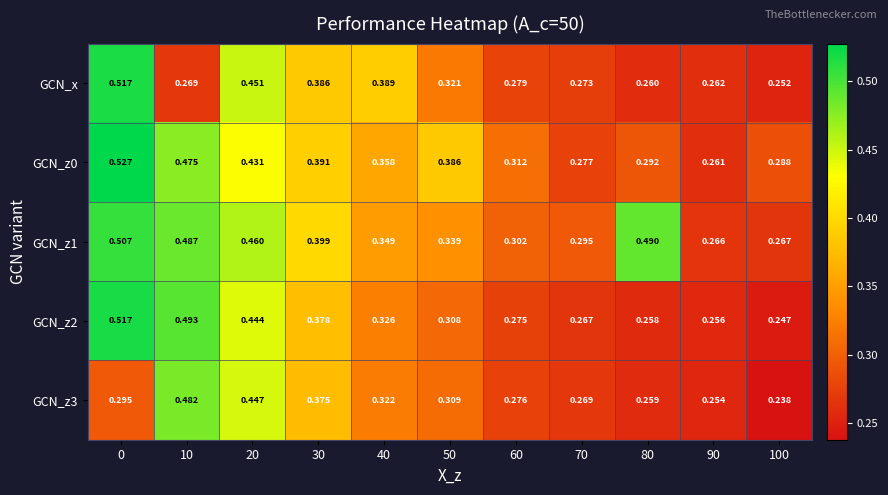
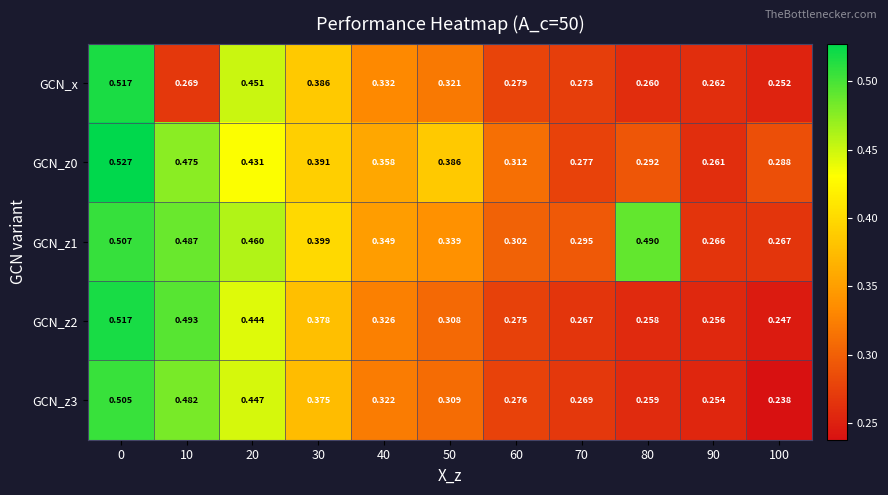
  {
    "GCN_x": {
      "0": 0.517,
      "10": 0.269,
      "20": 0.451,
      "30": 0.386,
-     "40": 0.389,
+     "40": 0.332,
      "50": 0.321,
      "60": 0.279,
      "70": 0.273,
      "80": 0.260,
      "90": 0.262,
      "100": 0.252
    },
    "GCN_z0": {
      "0": 0.527,
      "10": 0.475,
      "20": 0.431,
      "30": 0.391,
      "40": 0.358,
      "50": 0.386,
      "60": 0.312,
      "70": 0.277,
      "80": 0.292,
      "90": 0.261,
      "100": 0.288
    },
    "GCN_z1": {
      "0": 0.507,
      "10": 0.487,
      "20": 0.460,
      "30": 0.399,
      "40": 0.349,
      "50": 0.339,
      "60": 0.302,
      "70": 0.295,
      "80": 0.490,
      "90": 0.266,
      "100": 0.267
    },
    "GCN_z2": {
      "0": 0.517,
      "10": 0.493,
      "20": 0.444,
      "30": 0.378,
      "40": 0.326,
      "50": 0.308,
      "60": 0.275,
      "70": 0.267,
      "80": 0.258,
      "90": 0.256,
      "100": 0.247
    },
    "GCN_z3": {
-     "0": 0.295,
+     "0": 0.505,
      "10": 0.482,
      "20": 0.447,
      "30": 0.375,
      "40": 0.322,
      "50": 0.309,
      "60": 0.276,
      "70": 0.269,
      "80": 0.259,
      "90": 0.254,
      "100": 0.238
    }
  }
